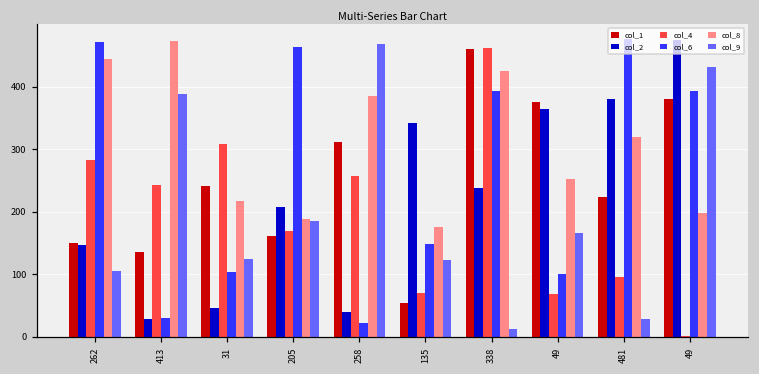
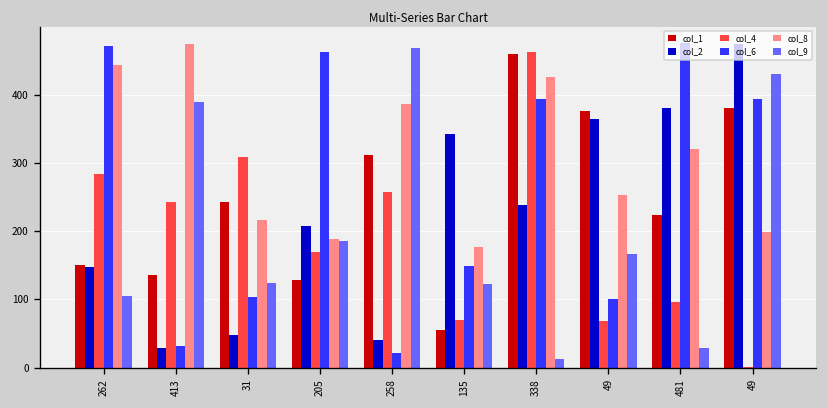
  {
    "col_1": {
      "262": 150,
      "413": 140,
      "31": 240,
-     "205": 160,
+     "205": 130,
      "258": 310,
      "135": 60,
      "338": 460,
      "481": 220
    },
    "col_2": {
      "262": 150,
      "413": 30,
      "31": 50,
      "205": 210,
      "258": 40,
      "135": 340,
      "338": 240,
      "481": 380
    },
    "col_4": {
      "262": 280,
      "413": 240,
      "31": 310,
      "205": 170,
      "258": 260,
      "135": 70,
      "338": 460,
      "481": 100
    },
    "col_6": {
      "262": 470,
      "413": 30,
      "31": 100,
      "205": 460,
      "258": 20,
      "135": 150,
      "338": 390
    },
    "col_8": {
      "262": 440,
      "413": 470,
      "31": 220,
      "205": 190,
      "258": 390,
      "135": 180,
      "338": 430,
      "481": 320
    },
    "col_9": {
      "262": 110,
      "413": 390,
      "31": 120,
      "205": 190,
      "258": 470,
      "135": 120,
      "338": 10,
      "481": 30
    }
  }
